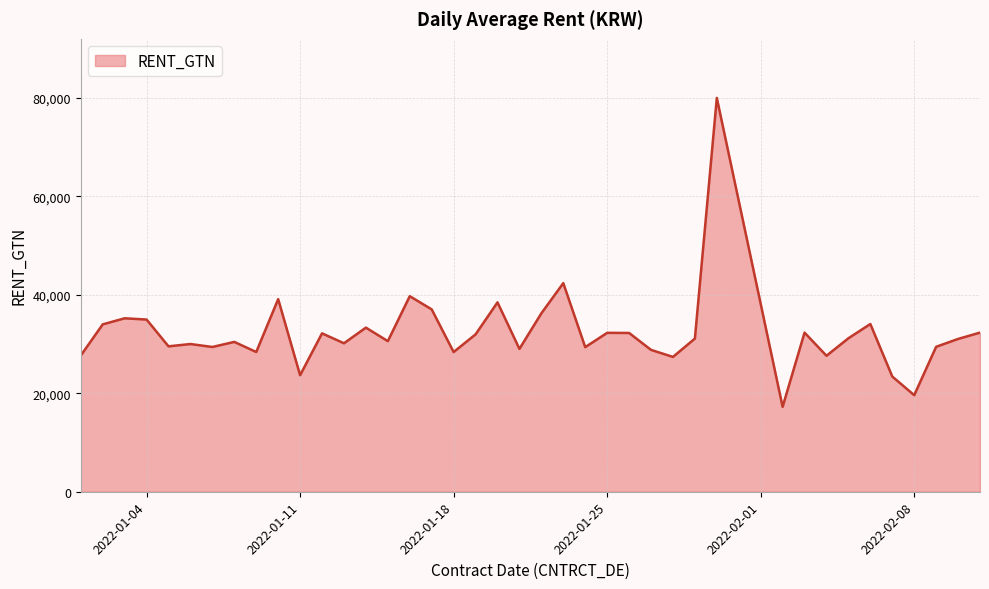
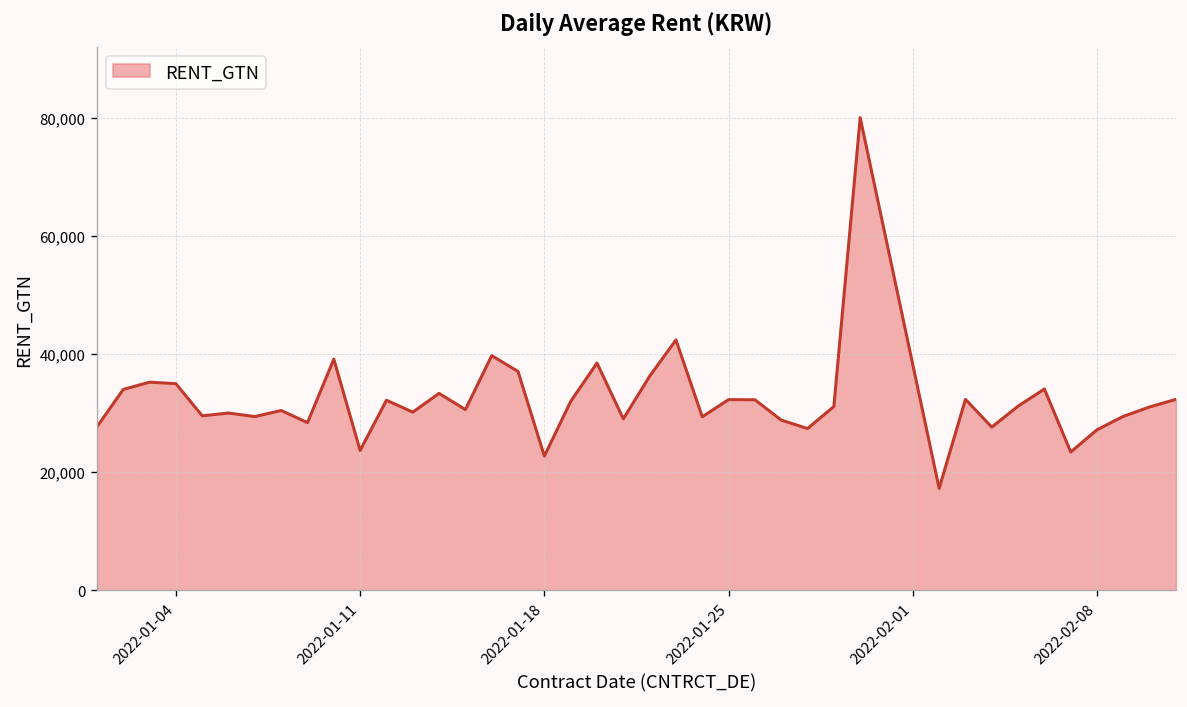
  {
    "2022-01-04": "35,000",
    "2022-01-11": "24,000",
-   "2022-01-18": "28,000",
+   "2022-01-18": "23,000",
    "2022-01-25": "32,000",
-   "2022-02-08": "20,000"
+   "2022-02-08": "27,000"
  }
